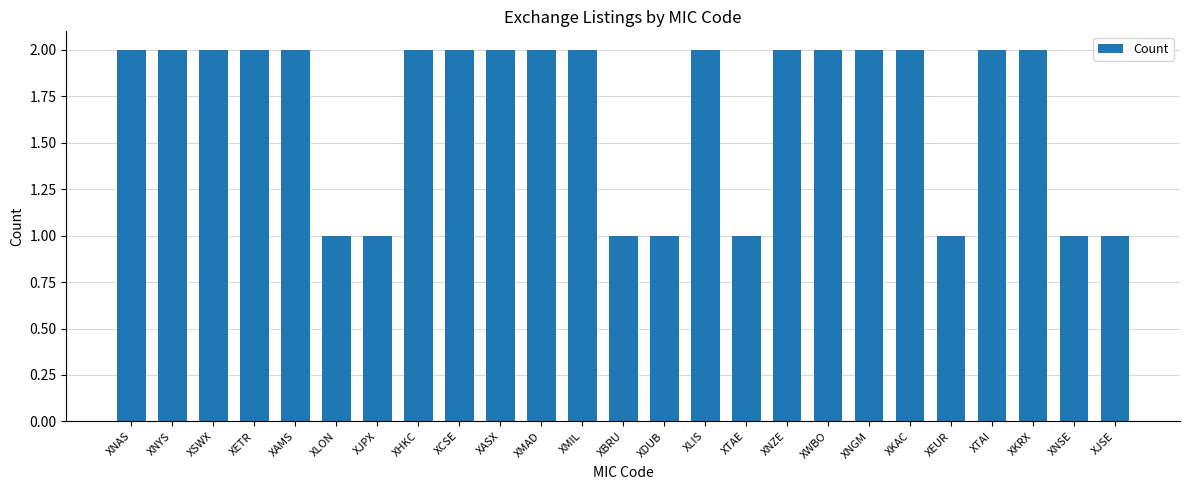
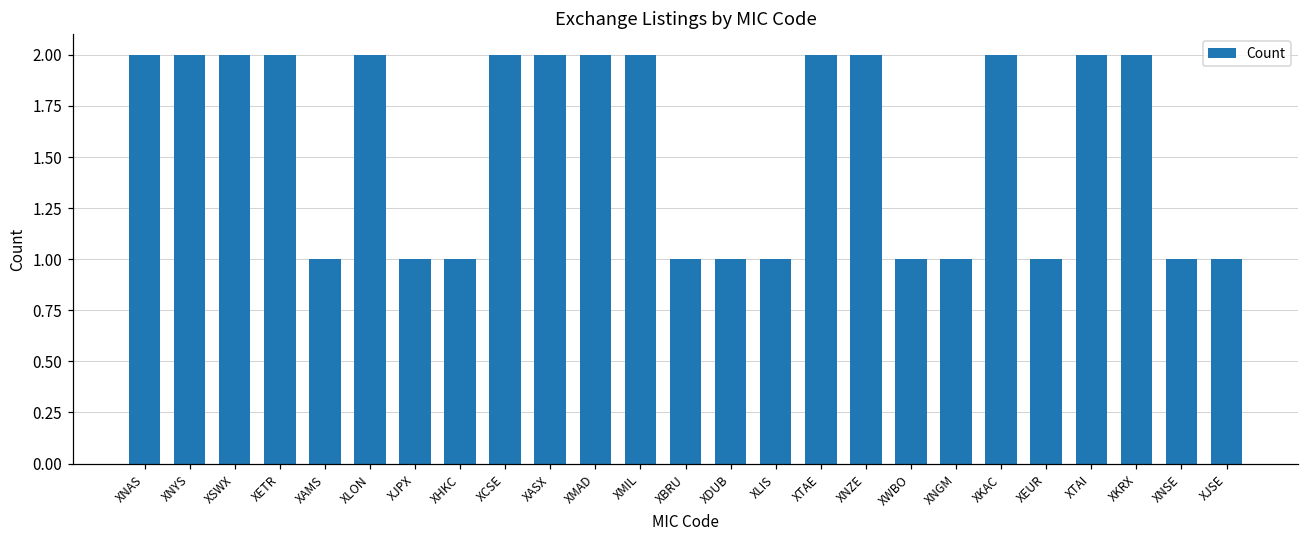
  {
    "XNAS": 2,
    "XNYS": 2,
    "XSWX": 2,
    "XETR": 2,
-   "XAMS": 2,
-   "XLON": 1,
+   "XAMS": 1,
+   "XLON": 2,
    "XJPX": 1,
-   "XHKC": 2,
+   "XHKC": 1,
    "XCSE": 2,
    "XASX": 2,
    "XMAD": 2,
    "XMIL": 2,
    "XBRU": 1,
    "XDUB": 1,
-   "XLIS": 2,
-   "XTAE": 1,
+   "XLIS": 1,
+   "XTAE": 2,
    "XNZE": 2,
-   "XWBO": 2,
-   "XNGM": 2,
+   "XWBO": 1,
+   "XNGM": 1,
    "XKAC": 2,
    "XEUR": 1,
    "XTAI": 2,
    "XKRX": 2,
    "XNSE": 1,
    "XJSE": 1
  }
